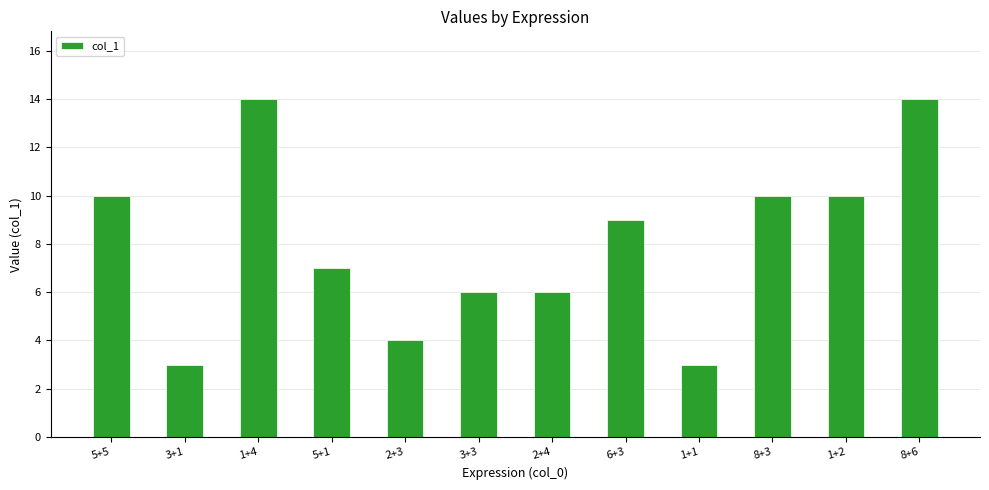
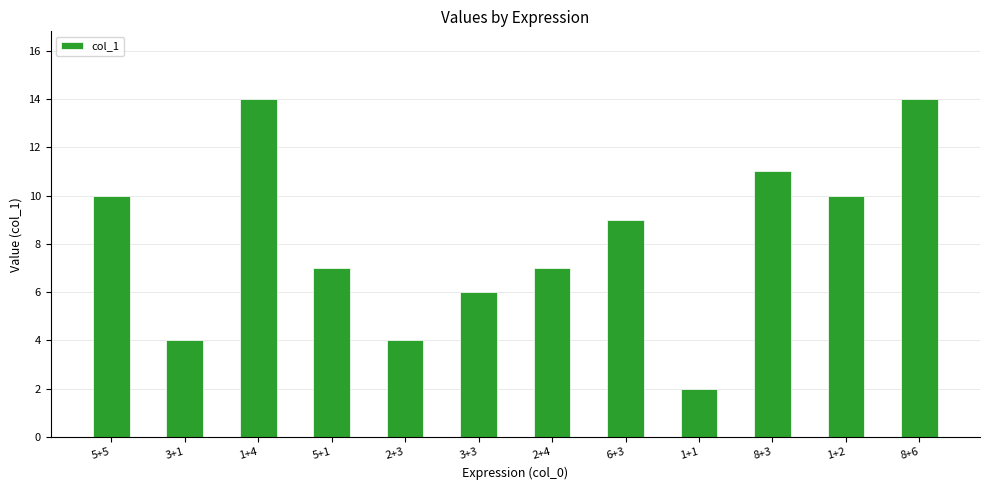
  {
    "5+5": 10,
-   "3+1": 3,
+   "3+1": 4,
    "1+4": 14,
    "5+1": 7,
    "2+3": 4,
    "3+3": 6,
-   "2+4": 6,
+   "2+4": 7,
    "6+3": 9,
-   "1+1": 3,
-   "8+3": 10,
+   "1+1": 2,
+   "8+3": 11,
    "1+2": 10,
    "8+6": 14
  }
